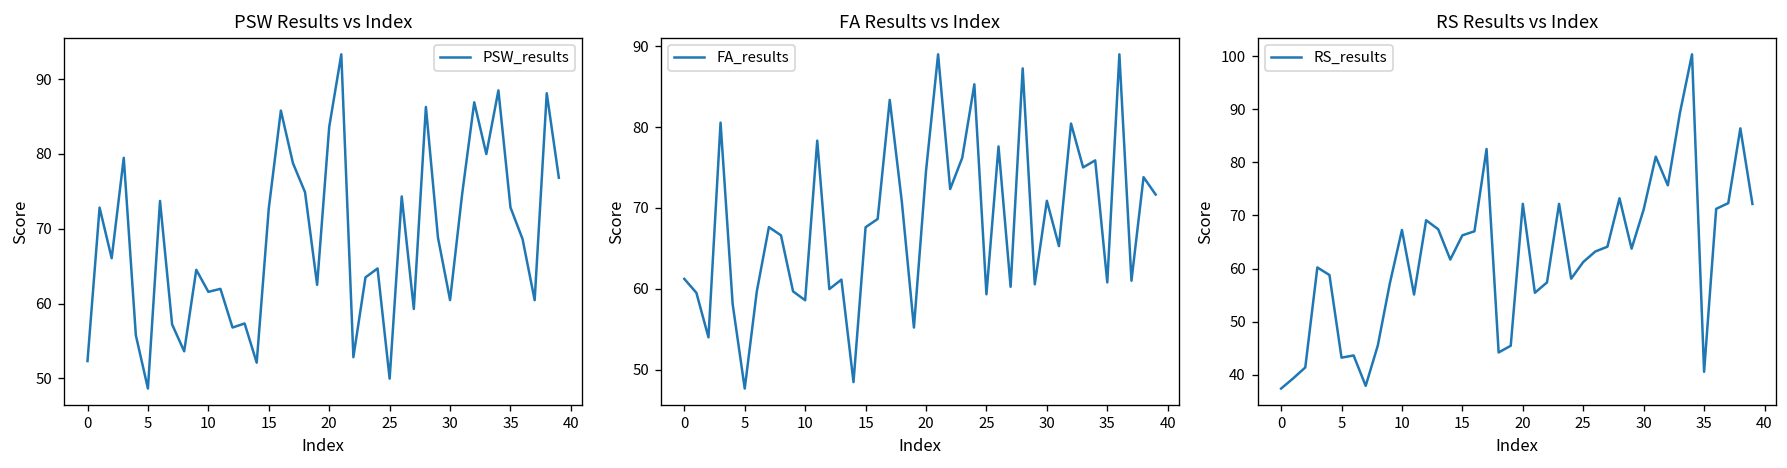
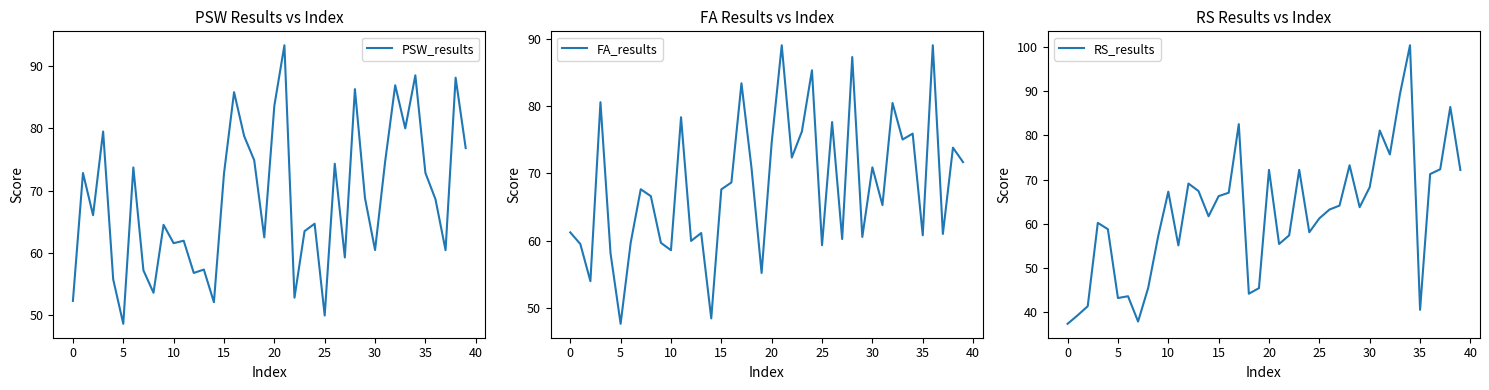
  {
    "PSW Results vs Index": {
      "0": 52,
      "5": 49,
      "10": 62,
      "15": 73,
      "20": 84,
      "25": 50,
      "30": 60,
      "35": 73
    },
    "FA Results vs Index": {
      "0": 61,
      "5": 48,
      "10": 59,
      "15": 68,
      "20": 75,
      "25": 59,
      "30": 71,
      "35": 61
    },
    "RS Results vs Index": {
      "0": 37,
      "5": 43,
      "10": 67,
      "15": 66,
      "20": 72,
      "25": 61,
-     "30": 71,
+     "30": 68,
      "35": 41
    }
  }
